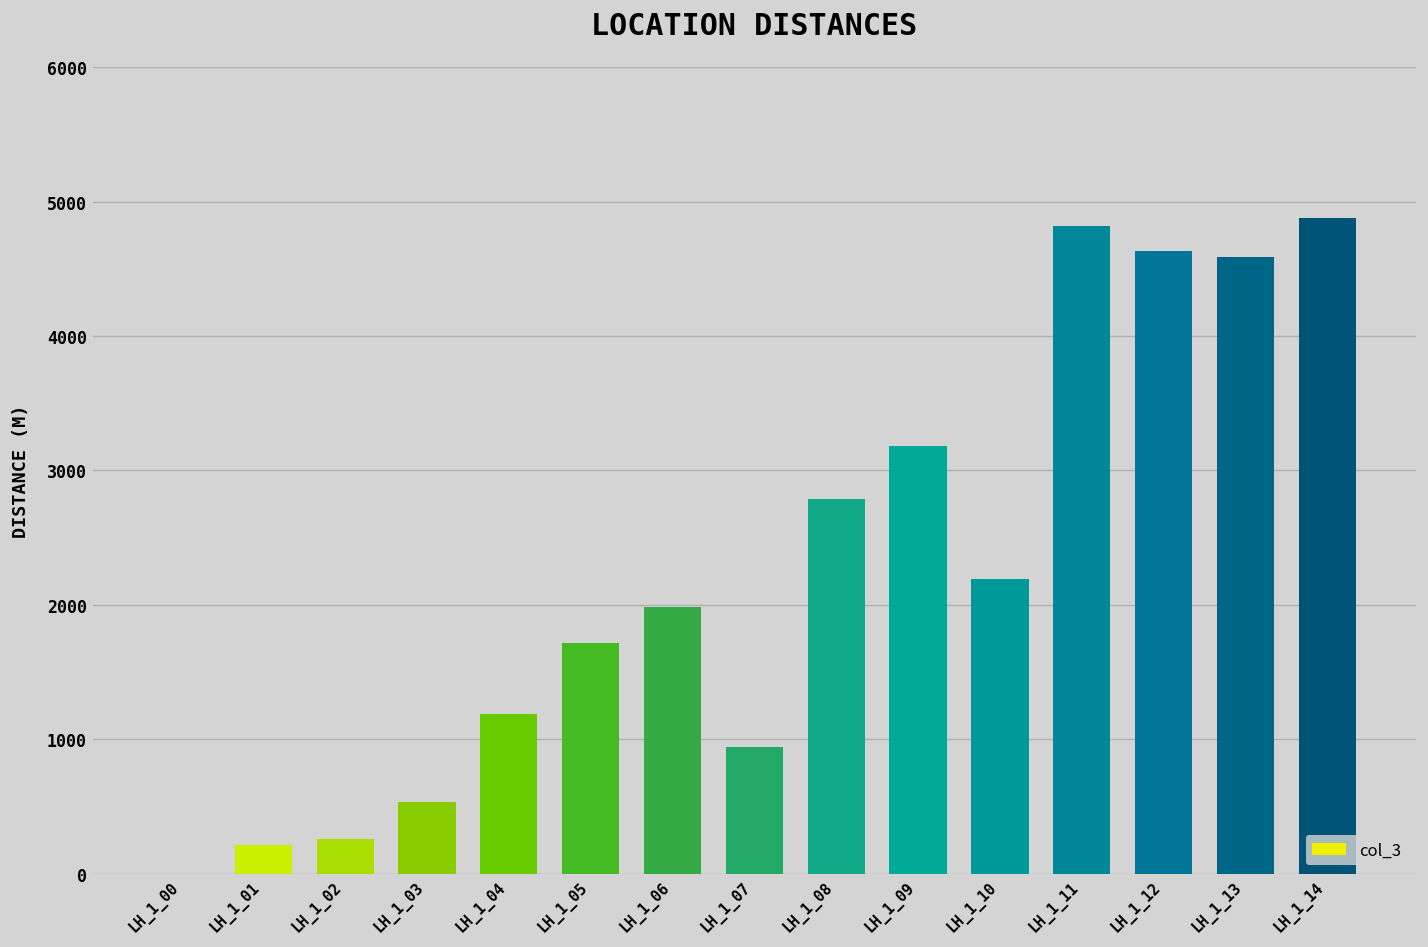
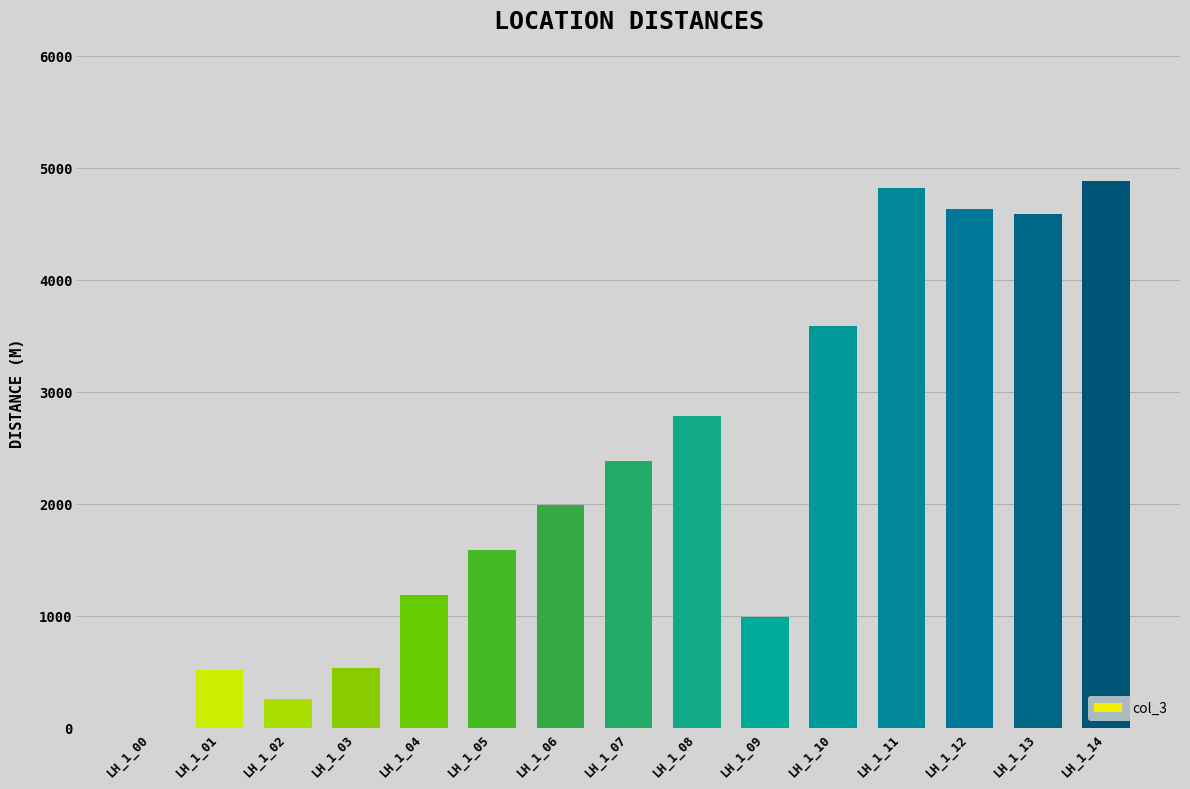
  {
    "LH_1_00": 0,
-   "LH_1_01": 210,
+   "LH_1_01": 520,
    "LH_1_02": 260,
    "LH_1_03": 530,
    "LH_1_04": 1190,
-   "LH_1_05": 1720,
+   "LH_1_05": 1590,
    "LH_1_06": 1990,
-   "LH_1_07": 940,
+   "LH_1_07": 2380,
    "LH_1_08": 2790,
-   "LH_1_09": 3180,
-   "LH_1_10": 2190,
+   "LH_1_09": 990,
+   "LH_1_10": 3590,
    "LH_1_11": 4820,
    "LH_1_12": 4630,
    "LH_1_13": 4590,
    "LH_1_14": 4880
  }
